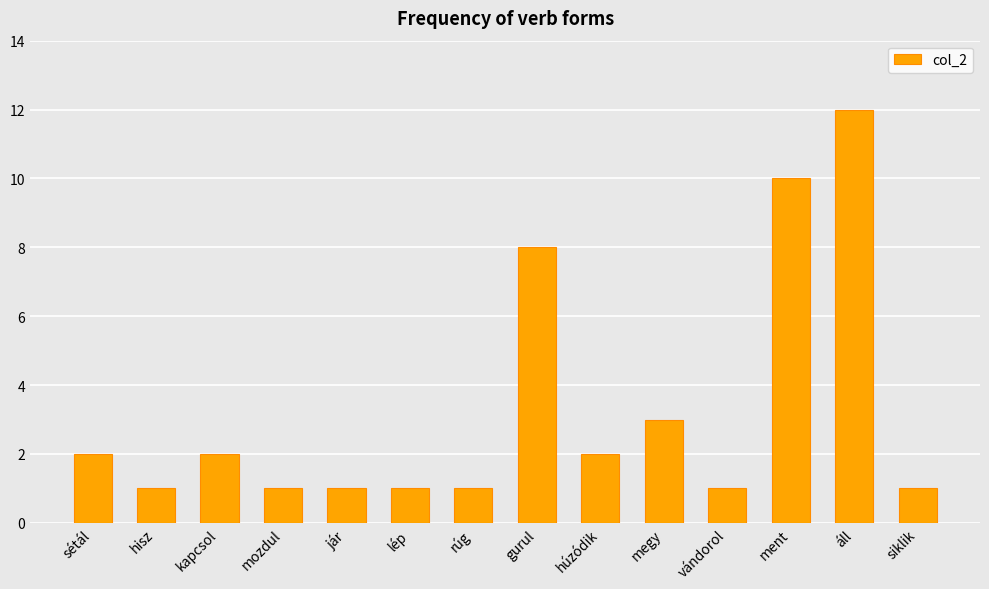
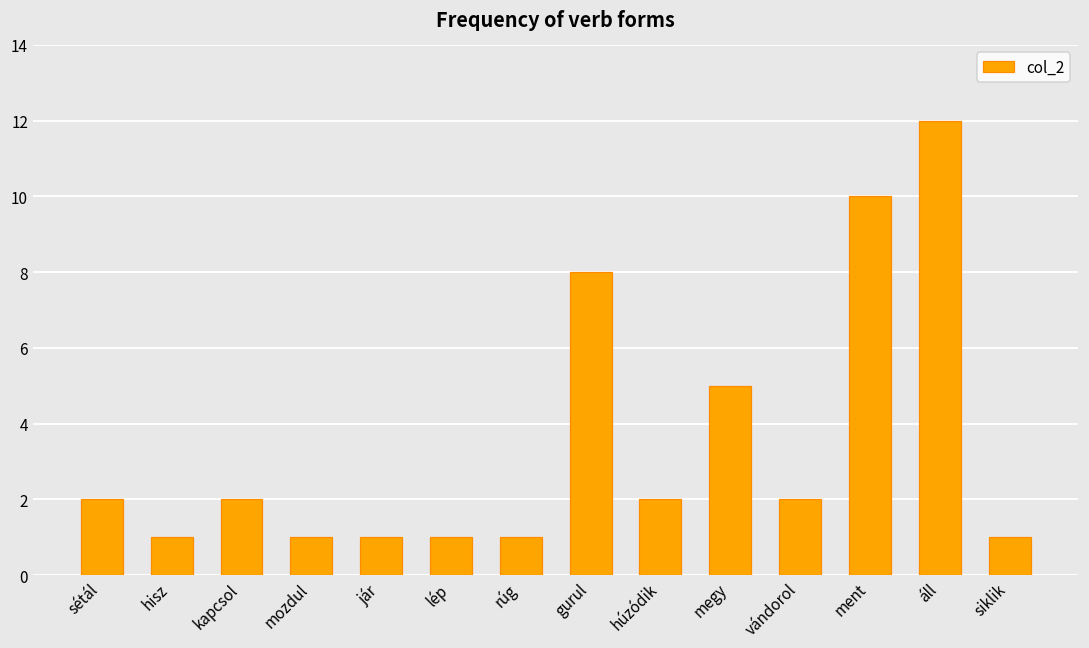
  {
    "sétál": 2,
    "hisz": 1,
    "kapcsol": 2,
    "mozdul": 1,
    "jár": 1,
    "lép": 1,
    "rúg": 1,
    "gurul": 8,
    "húzódik": 2,
-   "megy": 3,
-   "vándorol": 1,
+   "megy": 5,
+   "vándorol": 2,
    "ment": 10,
    "áll": 12,
    "siklik": 1
  }
